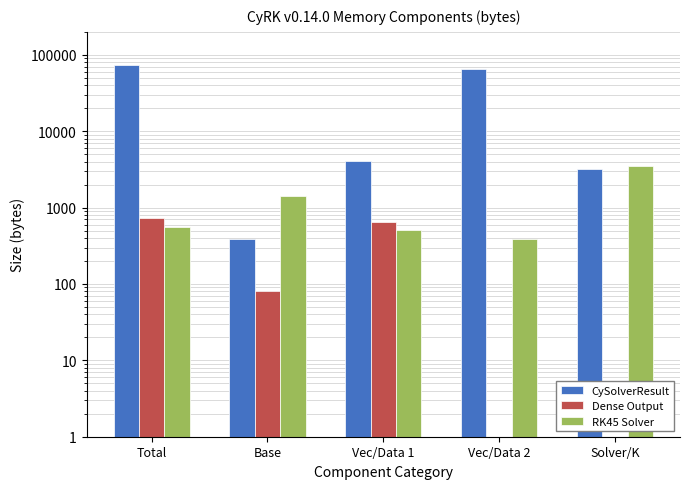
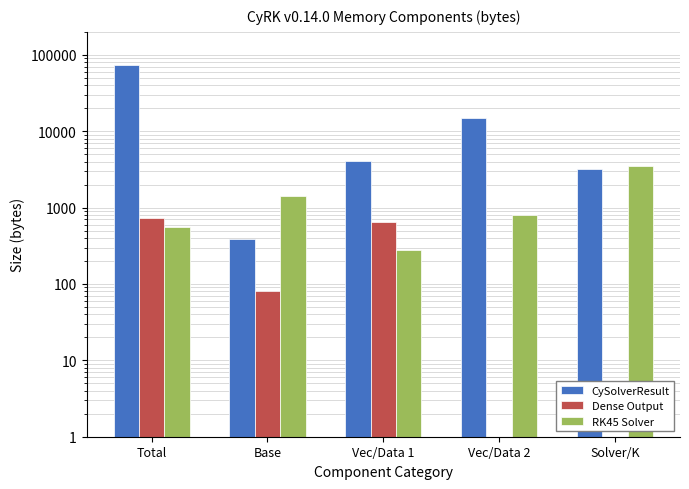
  {
    "CySolverResult": {
      "Total": 70000,
      "Base": 400,
      "Vec/Data 1": 4000,
-     "Vec/Data 2": 70000,
+     "Vec/Data 2": 15000,
      "Solver/K": 3200
    },
    "Dense Output": {
      "Total": 700,
      "Base": 80,
      "Vec/Data 1": 600
    },
    "RK45 Solver": {
      "Total": 600,
      "Base": 1400,
-     "Vec/Data 1": 500,
-     "Vec/Data 2": 400,
+     "Vec/Data 1": 280,
+     "Vec/Data 2": 800,
      "Solver/K": 3000
    }
  }
